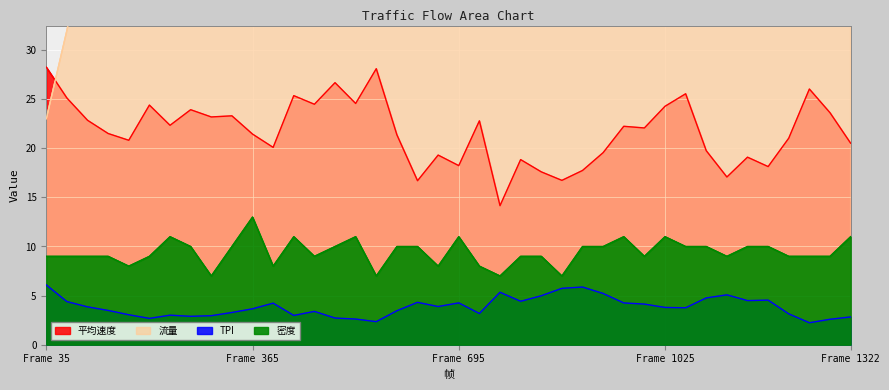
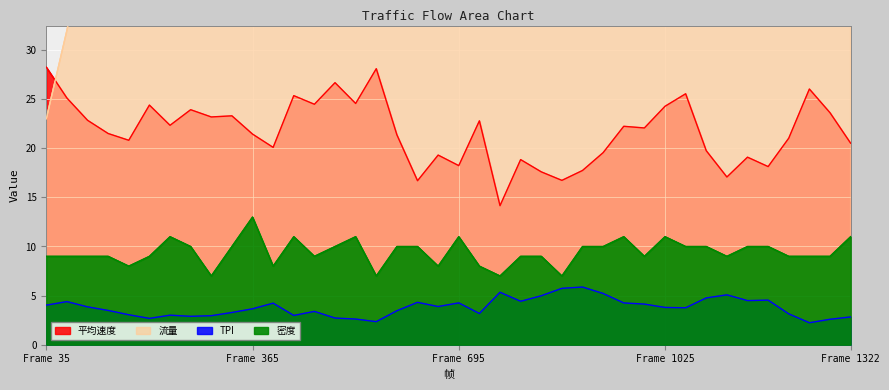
  {
    "平均速度": {
      "Frame 35": 28,
      "Frame 365": 21,
      "Frame 695": 18,
      "Frame 1025": 24,
      "Frame 1322": 21
    },
    "流量": {
      "Frame 35": 23
    },
    "TPI": {
-     "Frame 35": 6,
+     "Frame 35": 4,
      "Frame 365": 4,
      "Frame 695": 4,
      "Frame 1025": 4,
      "Frame 1322": 3
    },
    "密度": {
      "Frame 35": 9,
      "Frame 365": 13,
      "Frame 695": 11,
      "Frame 1025": 11,
      "Frame 1322": 11
    }
  }
